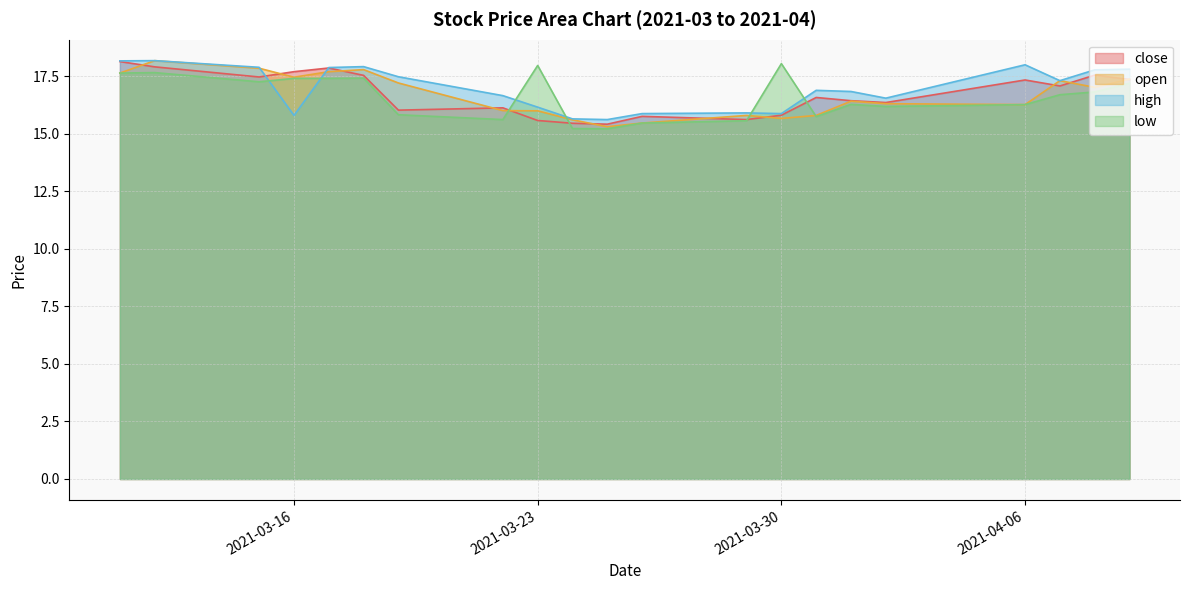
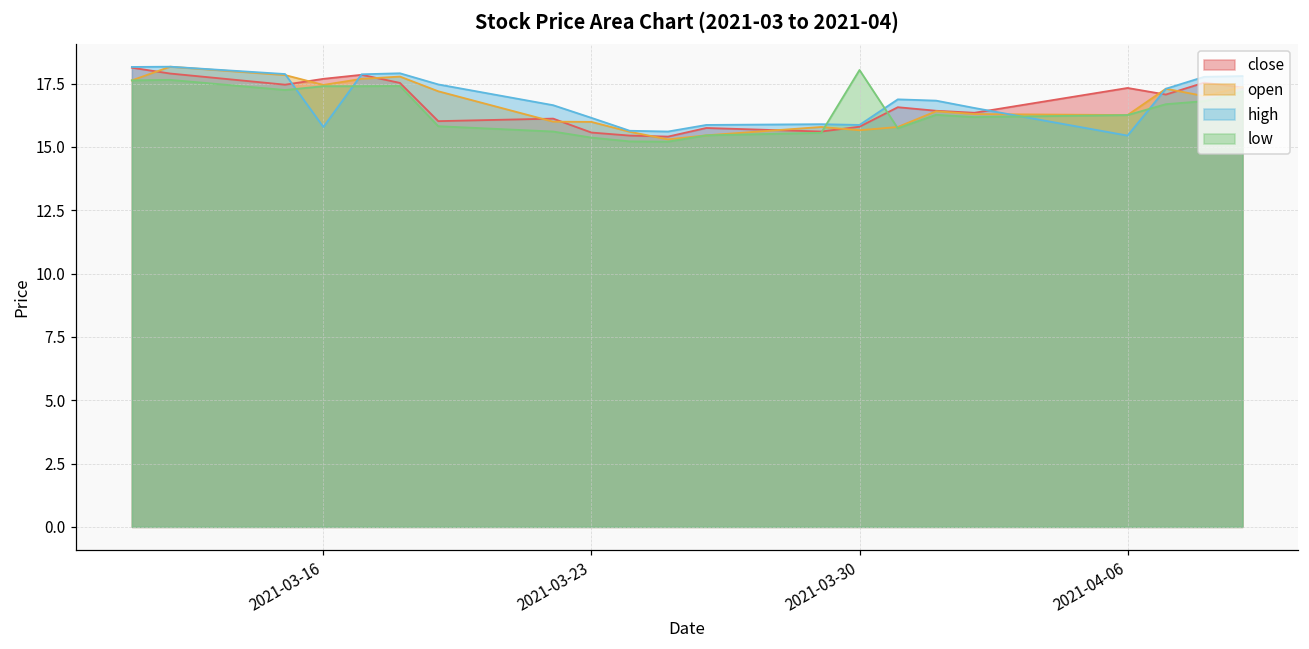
  {
    "high": {
      "2021-03-16": 15.8,
      "2021-03-23": 16.2,
-     "2021-04-06": 18.0
+     "2021-04-06": 15.5
    },
    "low": {
-     "2021-03-23": 18.0,
+     "2021-03-23": 15.4,
      "2021-03-30": 18.0
    }
  }
